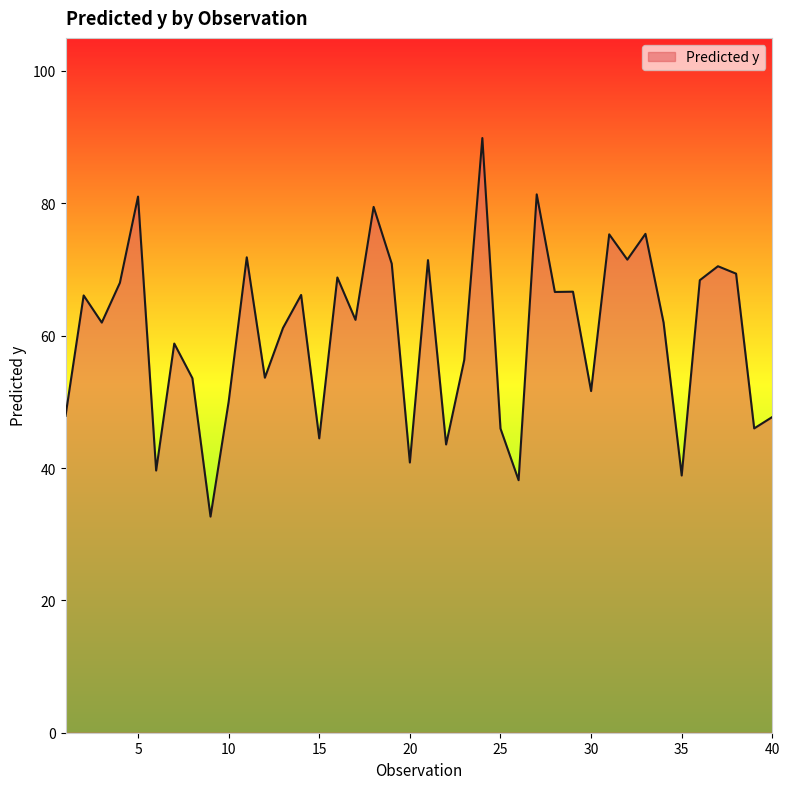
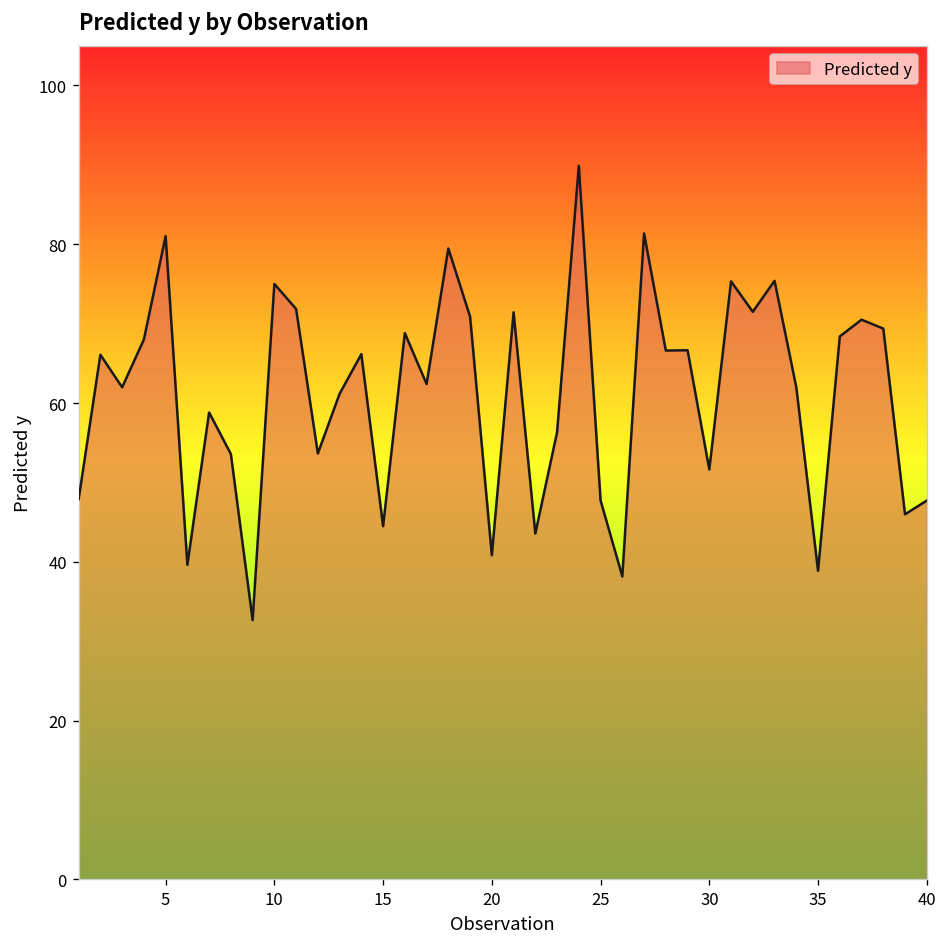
  {
    "5": 81,
-   "10": 50,
+   "10": 75,
    "15": 44,
    "20": 41,
-   "25": 46,
+   "25": 48,
    "30": 52,
    "35": 39,
    "40": 48
  }
